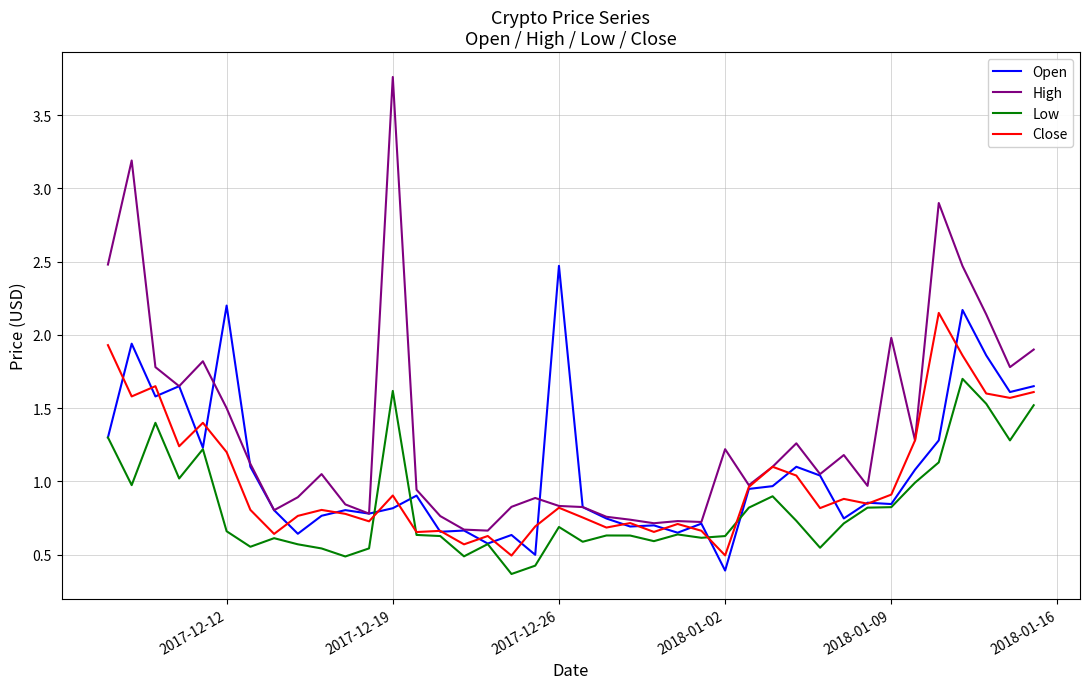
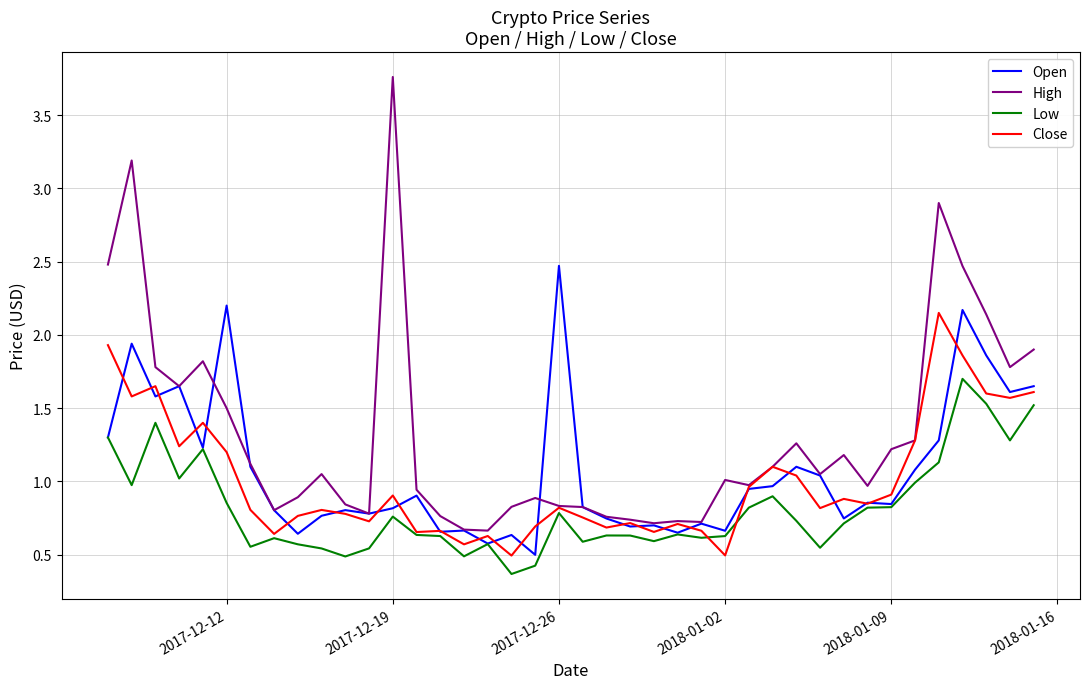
  {
    "Open": {
      "2017-12-12": 2.20,
      "2017-12-19": 0.82,
      "2017-12-26": 2.47,
-     "2018-01-02": 0.39,
+     "2018-01-02": 0.66,
      "2018-01-09": 0.85
    },
    "High": {
      "2017-12-12": 1.50,
      "2017-12-19": 3.76,
-     "2018-01-02": 1.22,
-     "2018-01-09": 1.98
+     "2018-01-02": 1.01,
+     "2018-01-09": 1.22
    },
    "Low": {
-     "2017-12-12": 0.66,
-     "2017-12-19": 1.62,
-     "2017-12-26": 0.69,
+     "2017-12-12": 0.85,
+     "2017-12-19": 0.76,
+     "2017-12-26": 0.78,
      "2018-01-02": 0.63,
      "2018-01-09": 0.82
    },
    "Close": {
      "2017-12-12": 1.20,
      "2017-12-19": 0.90,
      "2018-01-02": 0.50,
      "2018-01-09": 0.91
    }
  }
